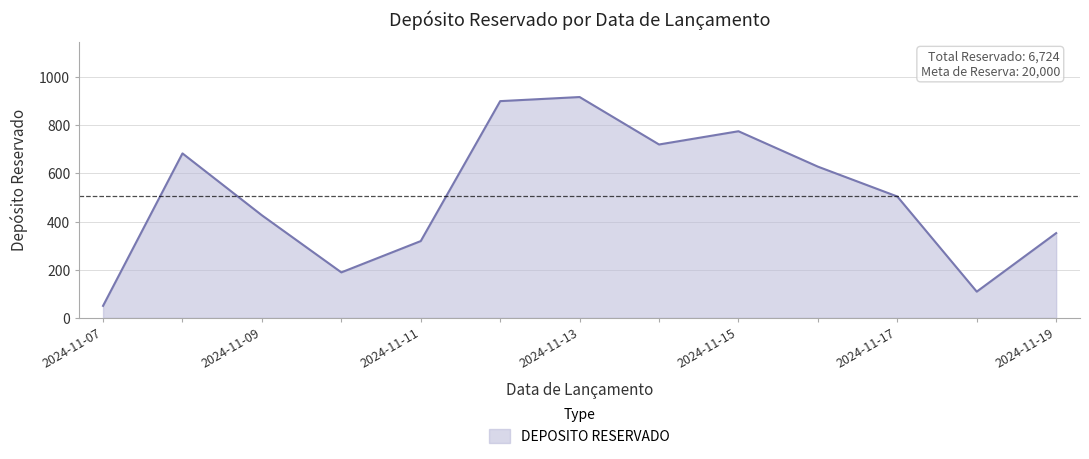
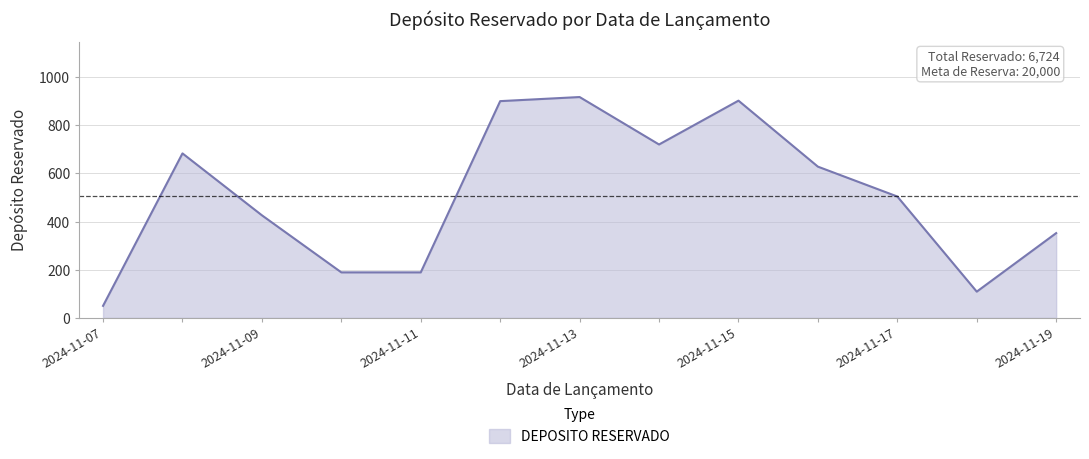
  {
    "2024-11-07": 50,
    "2024-11-09": 430,
-   "2024-11-11": 320,
+   "2024-11-11": 190,
    "2024-11-13": 920,
-   "2024-11-15": 780,
+   "2024-11-15": 900,
    "2024-11-17": 500,
    "2024-11-19": 350
  }
